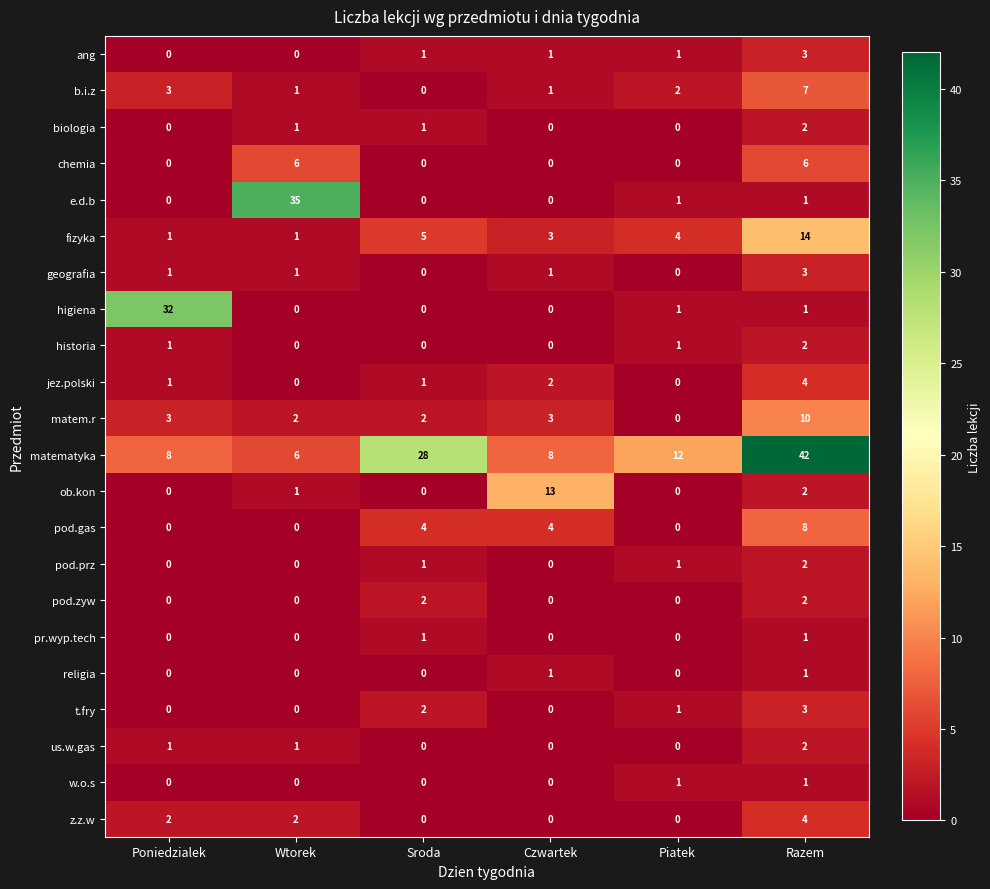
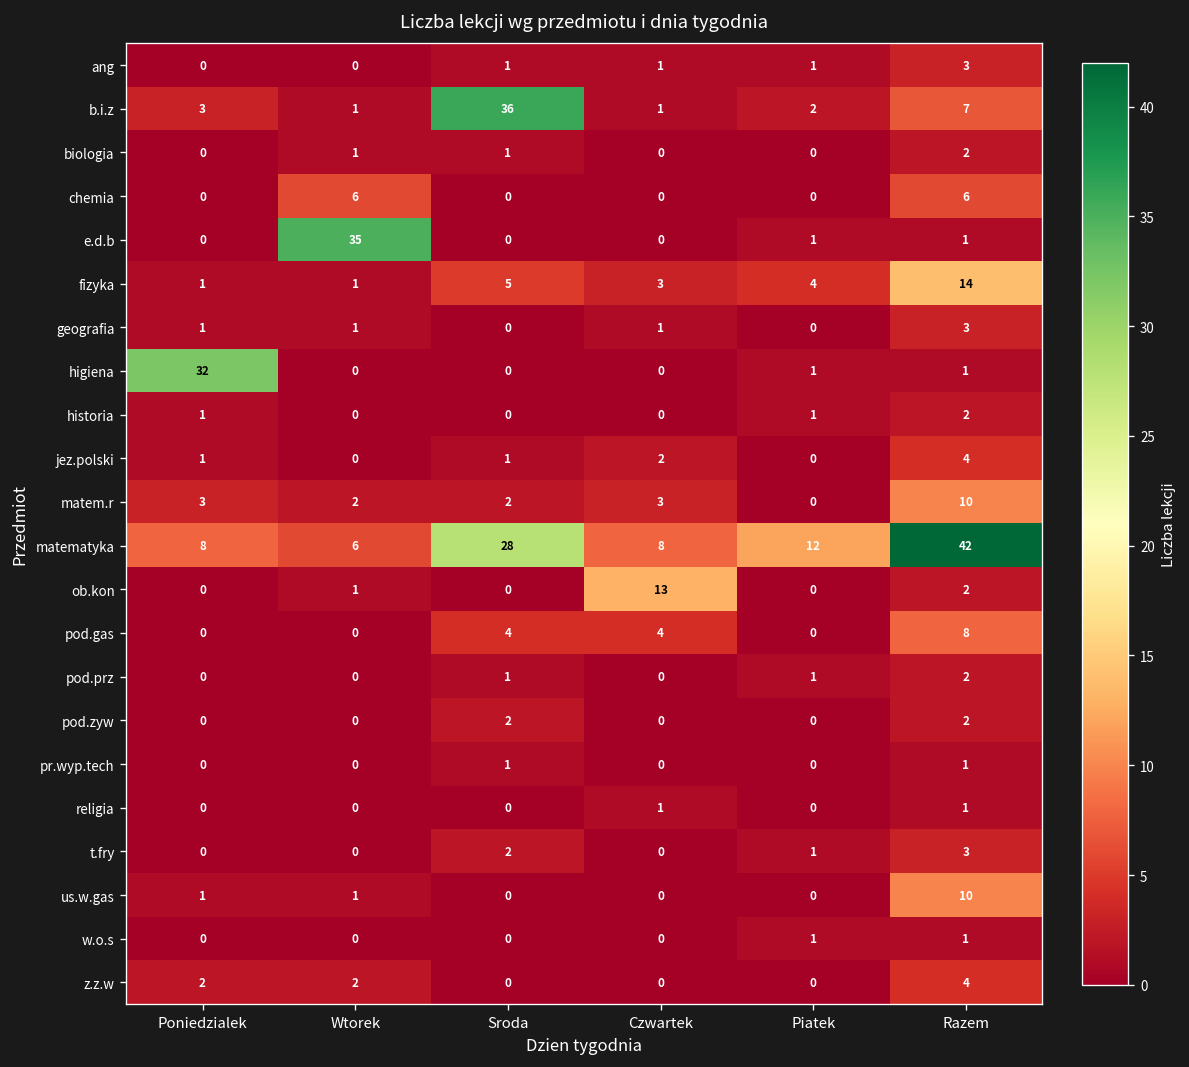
  {
    "ang": {
      "Poniedzialek": 0,
      "Wtorek": 0,
      "Sroda": 1,
      "Czwartek": 1,
      "Piatek": 1,
      "Razem": 3
    },
    "b.i.z": {
      "Poniedzialek": 3,
      "Wtorek": 1,
-     "Sroda": 0,
+     "Sroda": 36,
      "Czwartek": 1,
      "Piatek": 2,
      "Razem": 7
    },
    "biologia": {
      "Poniedzialek": 0,
      "Wtorek": 1,
      "Sroda": 1,
      "Czwartek": 0,
      "Piatek": 0,
      "Razem": 2
    },
    "chemia": {
      "Poniedzialek": 0,
      "Wtorek": 6,
      "Sroda": 0,
      "Czwartek": 0,
      "Piatek": 0,
      "Razem": 6
    },
    "e.d.b": {
      "Poniedzialek": 0,
      "Wtorek": 35,
      "Sroda": 0,
      "Czwartek": 0,
      "Piatek": 1,
      "Razem": 1
    },
    "fizyka": {
      "Poniedzialek": 1,
      "Wtorek": 1,
      "Sroda": 5,
      "Czwartek": 3,
      "Piatek": 4,
      "Razem": 14
    },
    "geografia": {
      "Poniedzialek": 1,
      "Wtorek": 1,
      "Sroda": 0,
      "Czwartek": 1,
      "Piatek": 0,
      "Razem": 3
    },
    "higiena": {
      "Poniedzialek": 32,
      "Wtorek": 0,
      "Sroda": 0,
      "Czwartek": 0,
      "Piatek": 1,
      "Razem": 1
    },
    "historia": {
      "Poniedzialek": 1,
      "Wtorek": 0,
      "Sroda": 0,
      "Czwartek": 0,
      "Piatek": 1,
      "Razem": 2
    },
    "jez.polski": {
      "Poniedzialek": 1,
      "Wtorek": 0,
      "Sroda": 1,
      "Czwartek": 2,
      "Piatek": 0,
      "Razem": 4
    },
    "matem.r": {
      "Poniedzialek": 3,
      "Wtorek": 2,
      "Sroda": 2,
      "Czwartek": 3,
      "Piatek": 0,
      "Razem": 10
    },
    "matematyka": {
      "Poniedzialek": 8,
      "Wtorek": 6,
      "Sroda": 28,
      "Czwartek": 8,
      "Piatek": 12,
      "Razem": 42
    },
    "ob.kon": {
      "Poniedzialek": 0,
      "Wtorek": 1,
      "Sroda": 0,
      "Czwartek": 13,
      "Piatek": 0,
      "Razem": 2
    },
    "pod.gas": {
      "Poniedzialek": 0,
      "Wtorek": 0,
      "Sroda": 4,
      "Czwartek": 4,
      "Piatek": 0,
      "Razem": 8
    },
    "pod.prz": {
      "Poniedzialek": 0,
      "Wtorek": 0,
      "Sroda": 1,
      "Czwartek": 0,
      "Piatek": 1,
      "Razem": 2
    },
    "pod.zyw": {
      "Poniedzialek": 0,
      "Wtorek": 0,
      "Sroda": 2,
      "Czwartek": 0,
      "Piatek": 0,
      "Razem": 2
    },
    "pr.wyp.tech": {
      "Poniedzialek": 0,
      "Wtorek": 0,
      "Sroda": 1,
      "Czwartek": 0,
      "Piatek": 0,
      "Razem": 1
    },
    "religia": {
      "Poniedzialek": 0,
      "Wtorek": 0,
      "Sroda": 0,
      "Czwartek": 1,
      "Piatek": 0,
      "Razem": 1
    },
    "t.fry": {
      "Poniedzialek": 0,
      "Wtorek": 0,
      "Sroda": 2,
      "Czwartek": 0,
      "Piatek": 1,
      "Razem": 3
    },
    "us.w.gas": {
      "Poniedzialek": 1,
      "Wtorek": 1,
      "Sroda": 0,
      "Czwartek": 0,
      "Piatek": 0,
-     "Razem": 2
+     "Razem": 10
    },
    "w.o.s": {
      "Poniedzialek": 0,
      "Wtorek": 0,
      "Sroda": 0,
      "Czwartek": 0,
      "Piatek": 1,
      "Razem": 1
    },
    "z.z.w": {
      "Poniedzialek": 2,
      "Wtorek": 2,
      "Sroda": 0,
      "Czwartek": 0,
      "Piatek": 0,
      "Razem": 4
    }
  }
